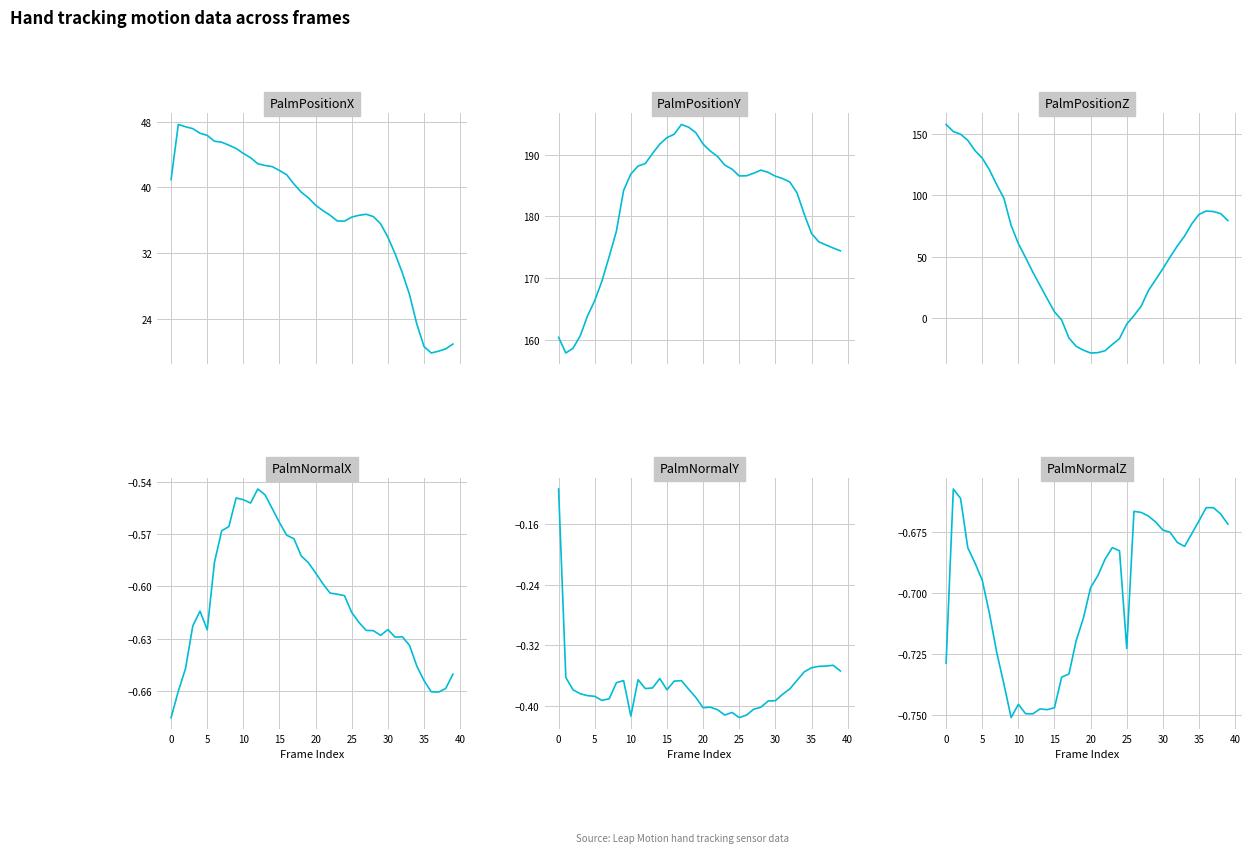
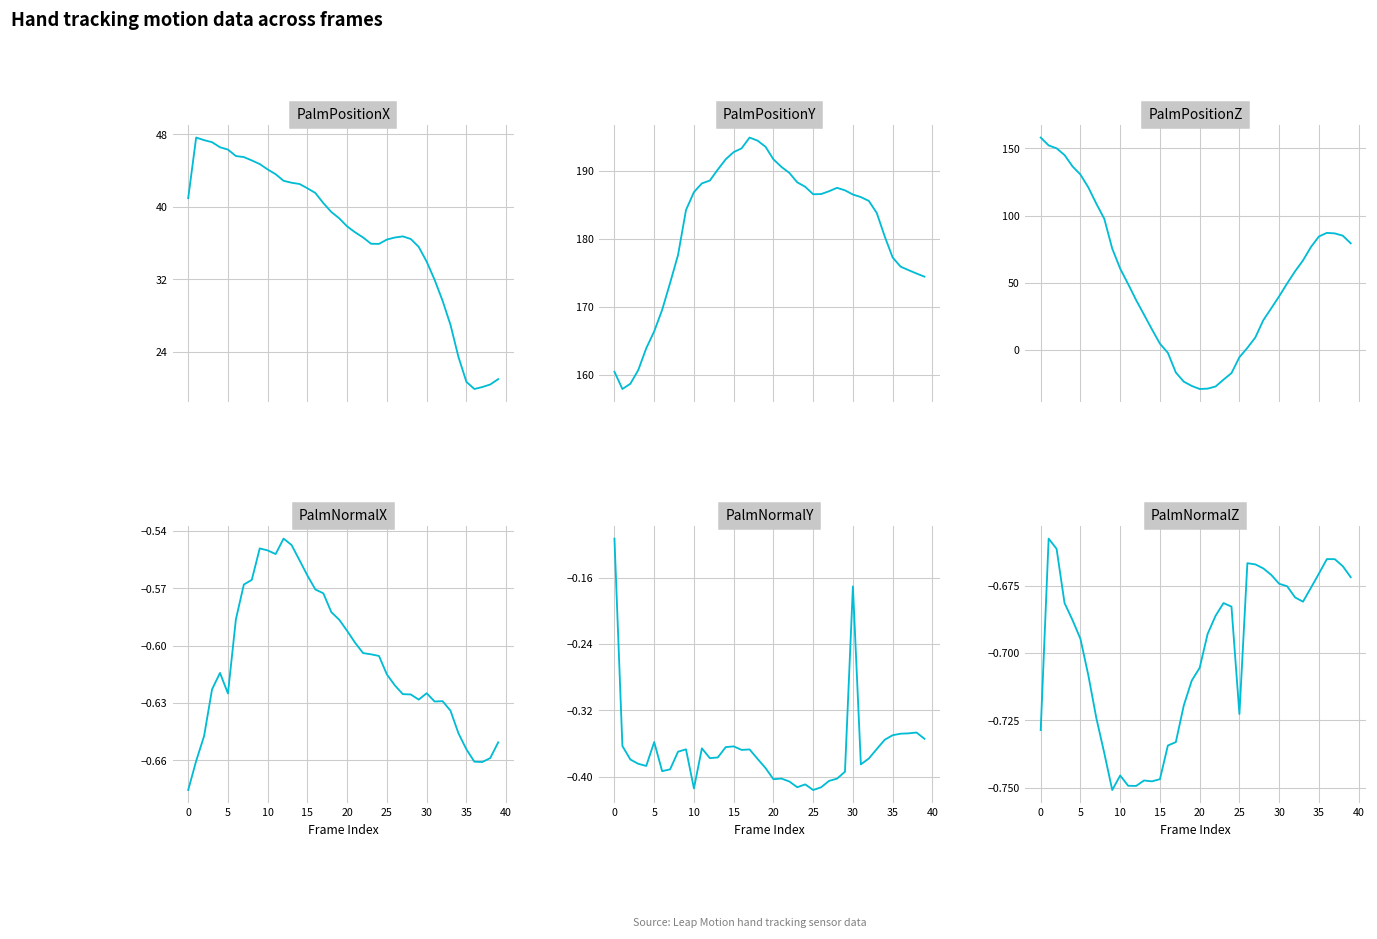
  {
    "PalmNormalX": {
      "0": -0.676,
      "5": -0.625,
      "10": -0.550,
      "15": -0.563,
      "20": -0.592,
      "25": -0.615,
      "30": -0.625,
      "35": -0.654
    },
    "PalmNormalY": {
      "0": -0.11,
-     "5": -0.39,
+     "5": -0.36,
      "10": -0.41,
-     "15": -0.38,
+     "15": -0.36,
      "20": -0.40,
      "25": -0.42,
-     "30": -0.39,
+     "30": -0.17,
      "35": -0.35
    },
    "PalmNormalZ": {
      "0": -0.729,
      "5": -0.695,
      "10": -0.745,
      "15": -0.747,
-     "20": -0.698,
+     "20": -0.705,
      "25": -0.723,
      "30": -0.674,
      "35": -0.670
    }
  }
